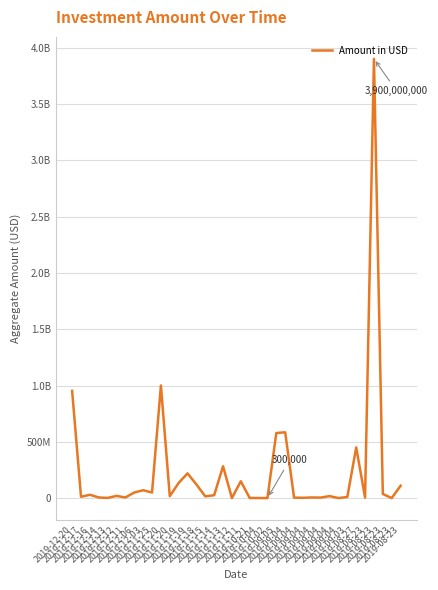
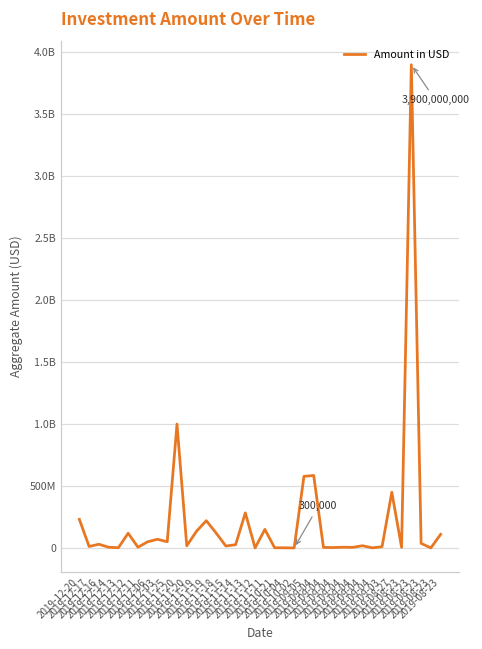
  {
-   "2019-12-20": 950000000,
+   "2019-12-20": 230000000,
    "2019-12-17": 10000000,
    "2019-12-16": 30000000,
    "2019-12-14": 10000000,
    "2019-12-13": 0,
-   "2019-12-12": 20000000,
+   "2019-12-12": 120000000,
    "2019-12-11": 10000000,
    "2019-12-06": 50000000,
    "2019-12-03": 70000000,
    "2019-11-25": 50000000,
    "2019-11-18": 120000000,
    "2019-11-15": 20000000,
    "2019-11-14": 30000000,
    "2019-11-13": 280000000,
    "2019-11-12": 0,
    "2019-11-11": 150000000,
    "2019-10-21": 0,
    "2019-10-04": 0,
    "2019-09-05": 580000000,
    "2019-09-03": 10000000,
    "2019-08-27": 450000000
  }
